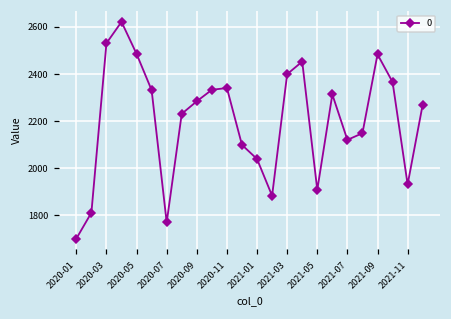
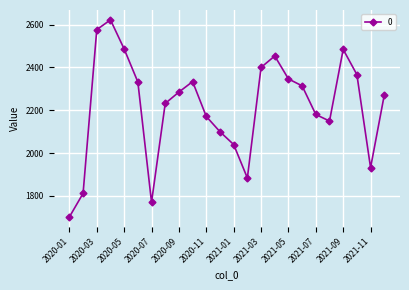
  {
    "2020-01": 1700,
-   "2020-03": 2530,
+   "2020-03": 2580,
    "2020-05": 2490,
    "2020-07": 1770,
    "2020-09": 2280,
-   "2020-11": 2340,
+   "2020-11": 2170,
    "2021-01": 2040,
    "2021-03": 2400,
-   "2021-05": 1910,
-   "2021-07": 2120,
+   "2021-05": 2350,
+   "2021-07": 2180,
    "2021-09": 2480,
    "2021-11": 1930
  }
